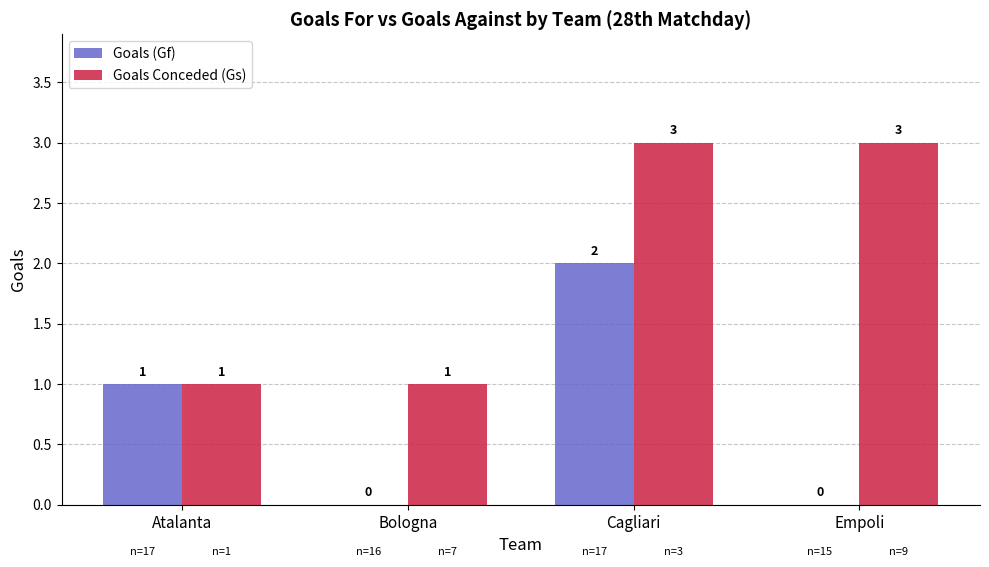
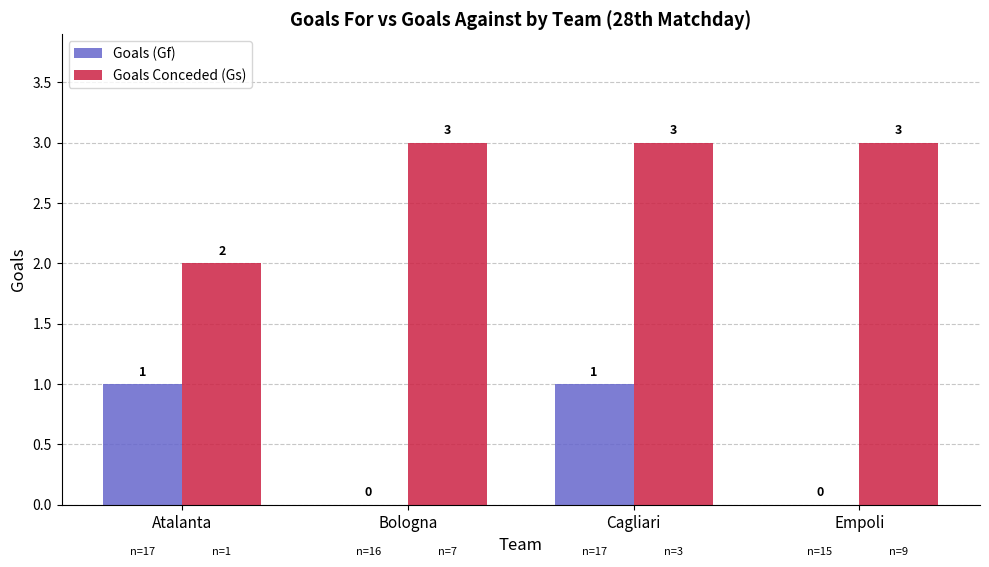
  {
    "Goals (Gf)": {
      "Atalanta": 1,
      "Bologna": 0,
-     "Cagliari": 2,
+     "Cagliari": 1,
      "Empoli": 0
    },
    "Goals Conceded (Gs)": {
-     "Atalanta": 1,
-     "Bologna": 1,
+     "Atalanta": 2,
+     "Bologna": 3,
      "Cagliari": 3,
      "Empoli": 3
    }
  }
